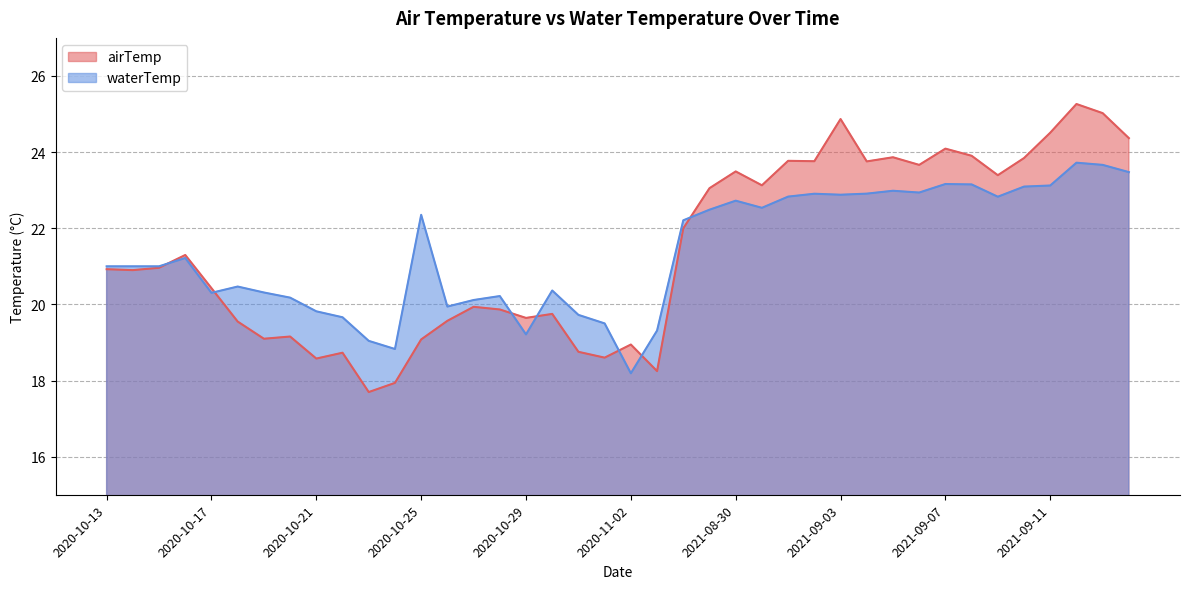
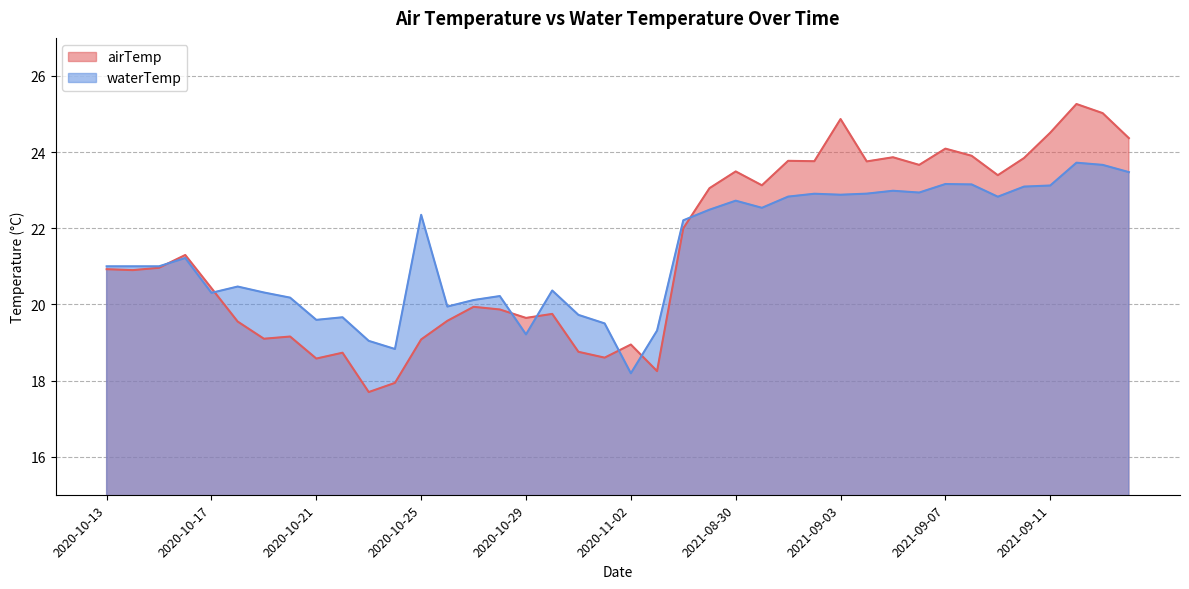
  {
    "airTemp": {
      "2020-10-13": 20.9,
      "2020-10-17": 20.4,
      "2020-10-21": 18.6,
      "2020-10-25": 19.1,
      "2020-10-29": 19.6,
      "2020-11-02": 18.9,
      "2021-08-30": 23.5,
      "2021-09-03": 24.9,
      "2021-09-07": 24.1,
      "2021-09-11": 24.5
    },
    "waterTemp": {
      "2020-10-13": 21.0,
      "2020-10-17": 20.3,
-     "2020-10-21": 19.8,
+     "2020-10-21": 19.6,
      "2020-10-25": 22.4,
      "2020-10-29": 19.2,
      "2020-11-02": 18.2,
      "2021-08-30": 22.7,
      "2021-09-03": 22.9,
      "2021-09-07": 23.2,
      "2021-09-11": 23.1
    }
  }
